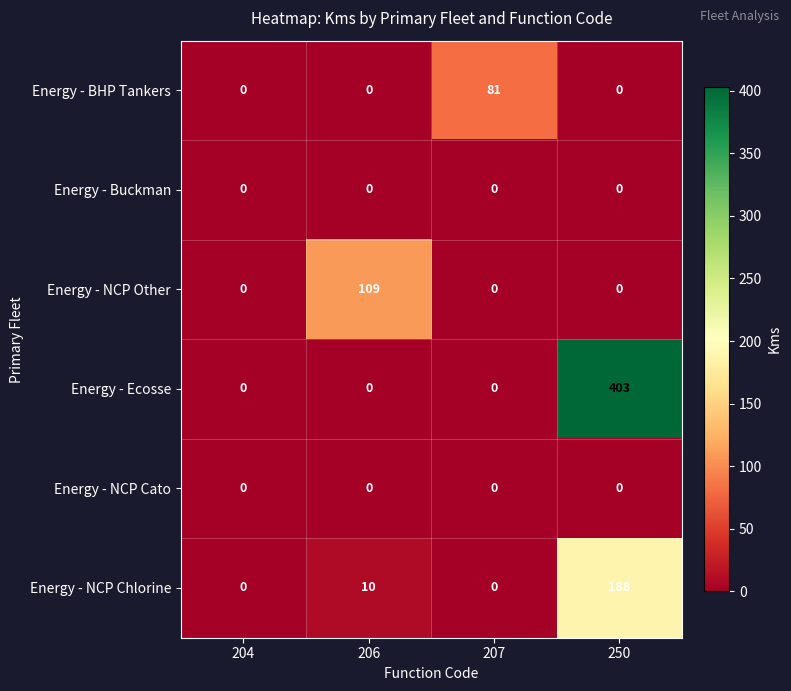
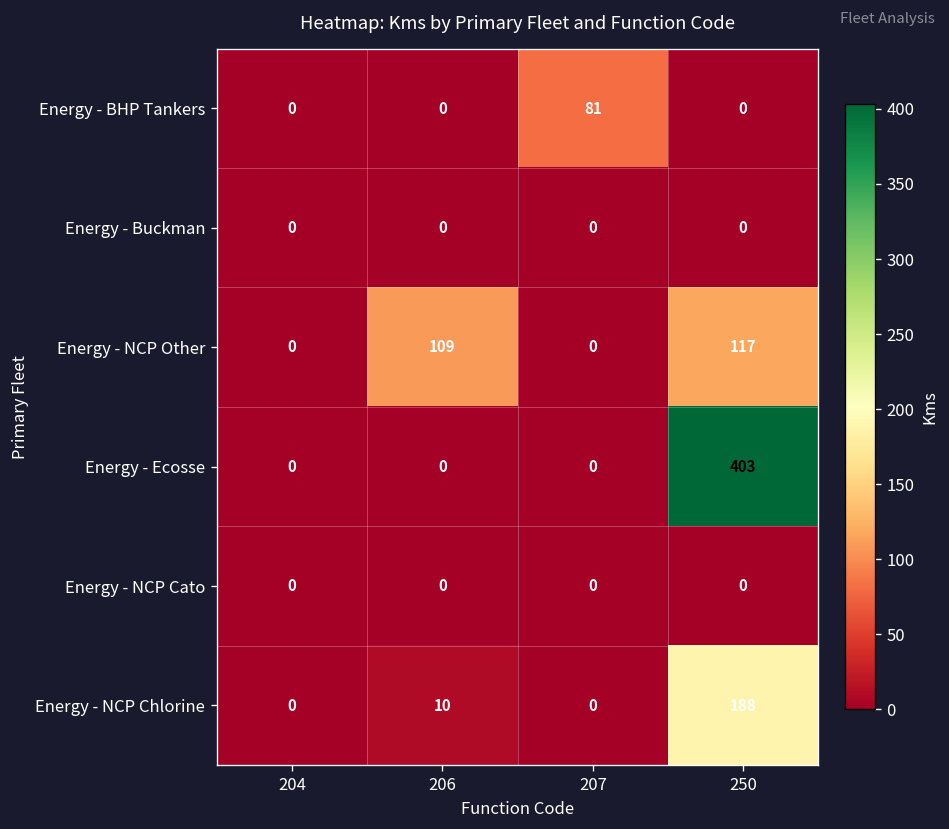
  {
    "Energy - BHP Tankers": {
      "204": 0,
      "206": 0,
      "207": 81,
      "250": 0
    },
    "Energy - Buckman": {
      "204": 0,
      "206": 0,
      "207": 0,
      "250": 0
    },
    "Energy - NCP Other": {
      "204": 0,
      "206": 109,
      "207": 0,
-     "250": 0
+     "250": 117
    },
    "Energy - Ecosse": {
      "204": 0,
      "206": 0,
      "207": 0,
      "250": 403
    },
    "Energy - NCP Cato": {
      "204": 0,
      "206": 0,
      "207": 0,
      "250": 0
    },
    "Energy - NCP Chlorine": {
      "204": 0,
      "206": 10,
      "207": 0,
      "250": 188
    }
  }
